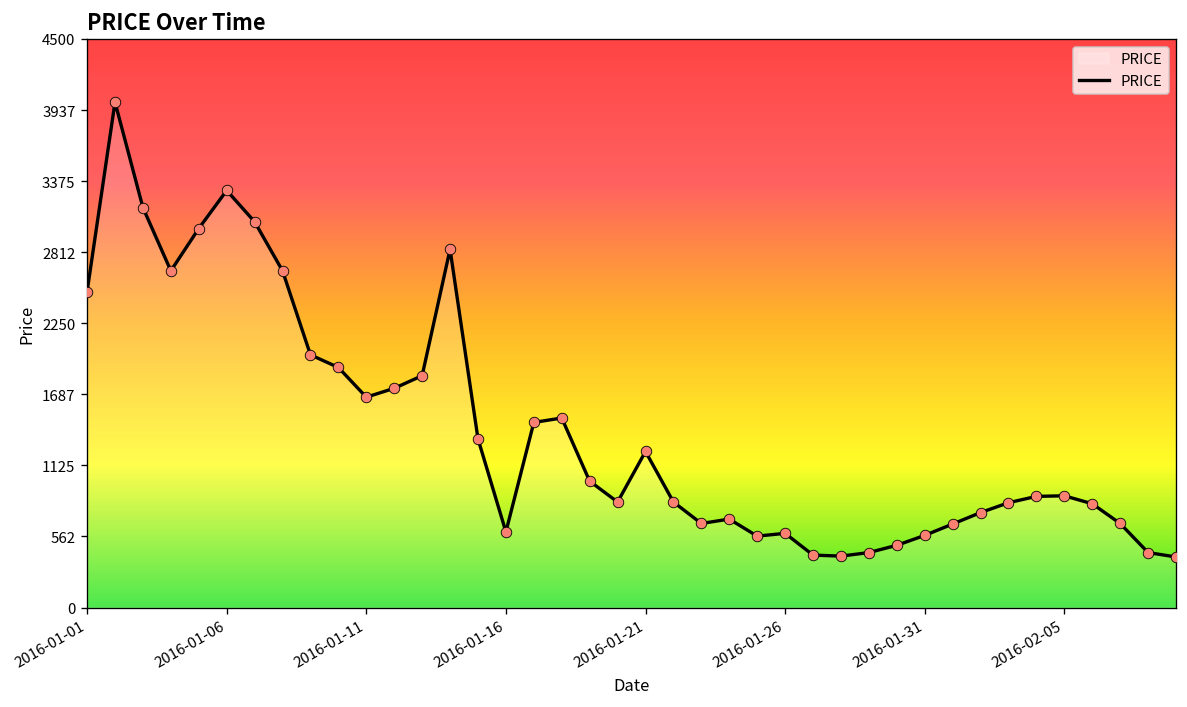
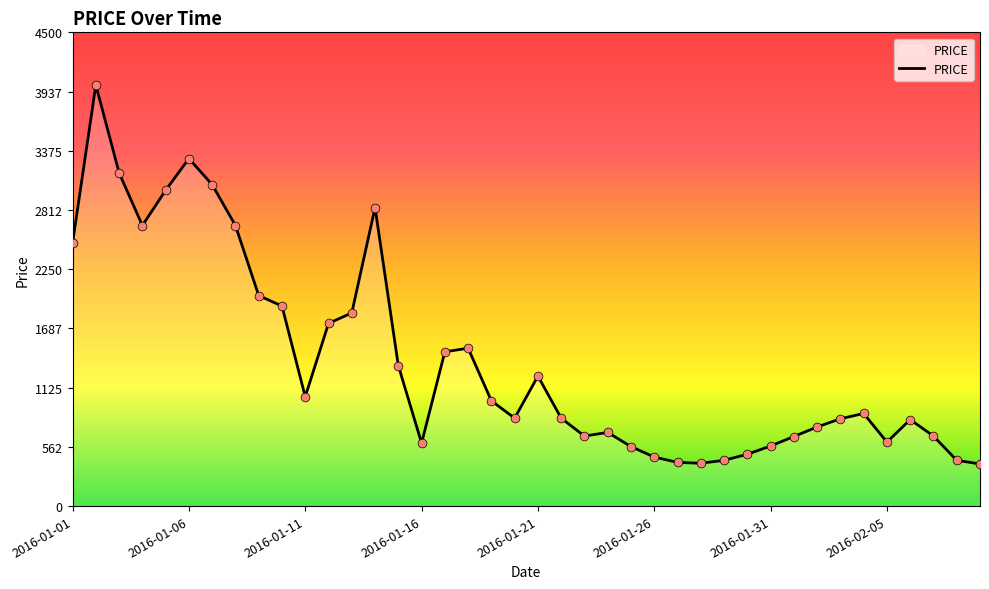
  {
    "2016-01-01": 2500,
    "2016-01-06": 3300,
-   "2016-01-11": 1670,
+   "2016-01-11": 1040,
    "2016-01-16": 600,
    "2016-01-21": 1240,
-   "2016-01-26": 590,
+   "2016-01-26": 470,
    "2016-01-31": 570,
-   "2016-02-05": 880
+   "2016-02-05": 610
  }
